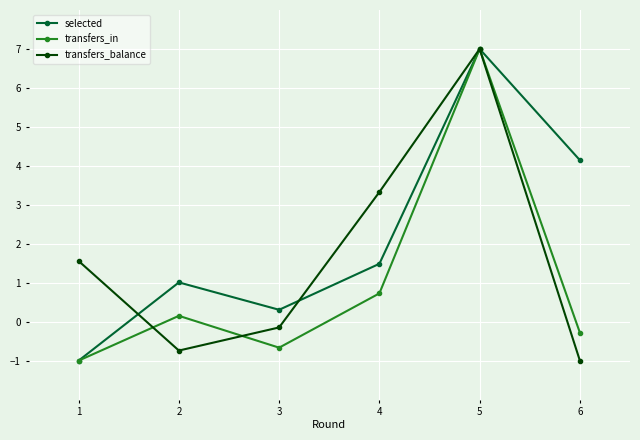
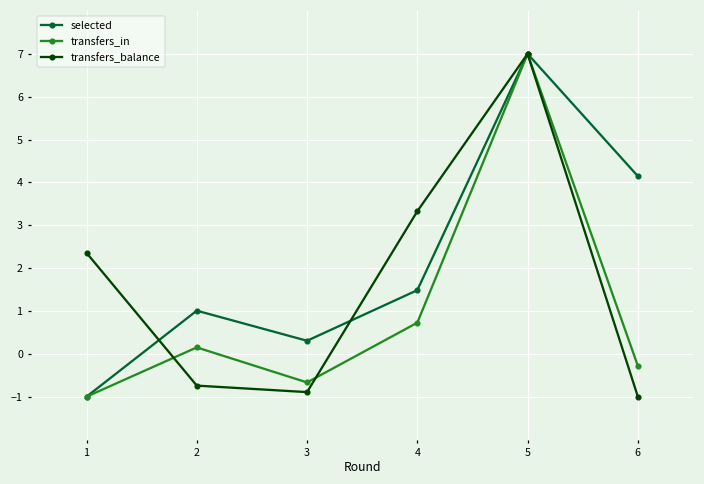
  {
    "transfers_balance": {
-     "1": 1.6,
+     "1": 2.4,
      "2": -0.7,
-     "3": -0.1,
+     "3": -0.9,
      "4": 3.3,
      "6": -1.0
    }
  }
